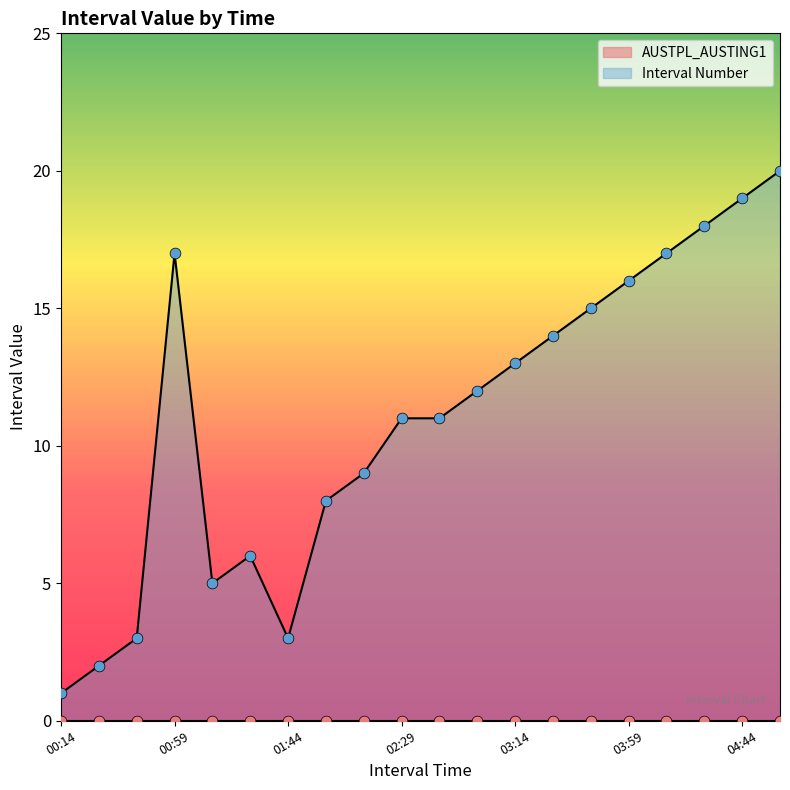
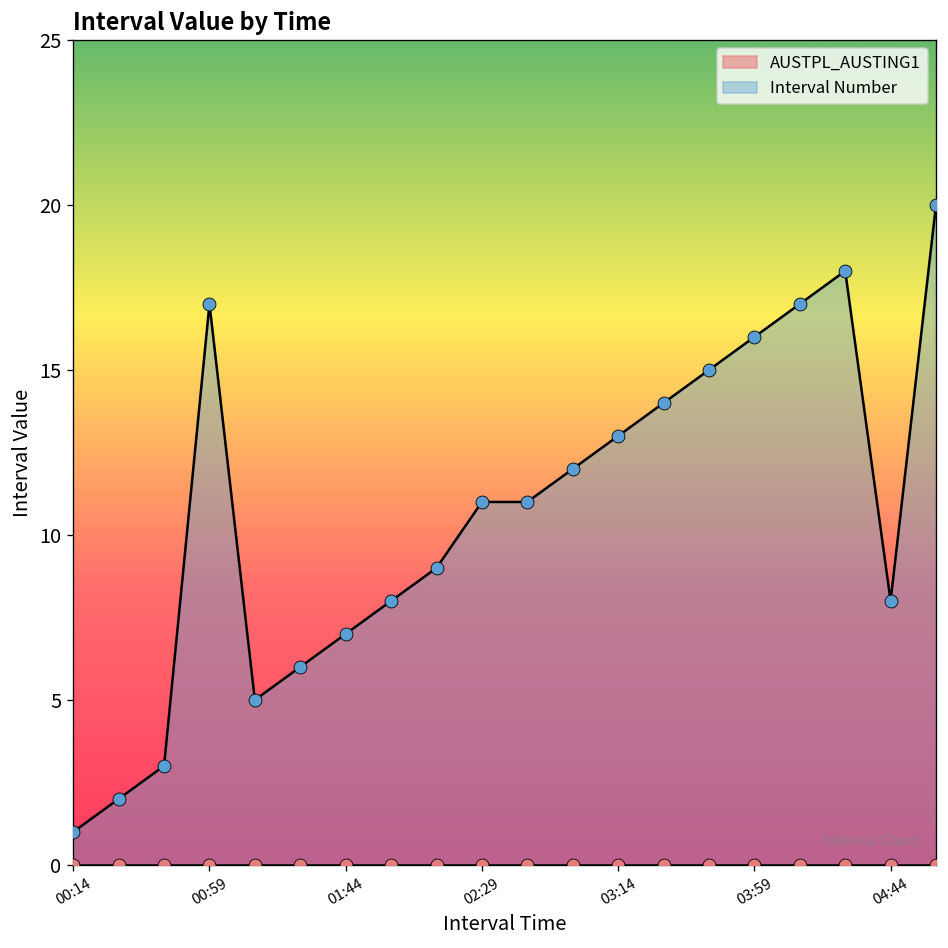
  {
    "AUSTPL_AUSTING1": {
      "00:14": 0,
      "00:59": 0,
      "01:44": 0,
      "02:29": 0,
      "03:14": 0,
      "03:59": 0,
      "04:44": 0
    },
    "Interval Number": {
      "00:14": 1,
      "00:59": 17,
-     "01:44": 3,
+     "01:44": 7,
      "02:29": 11,
      "03:14": 13,
      "03:59": 16,
-     "04:44": 19
+     "04:44": 8
    }
  }
